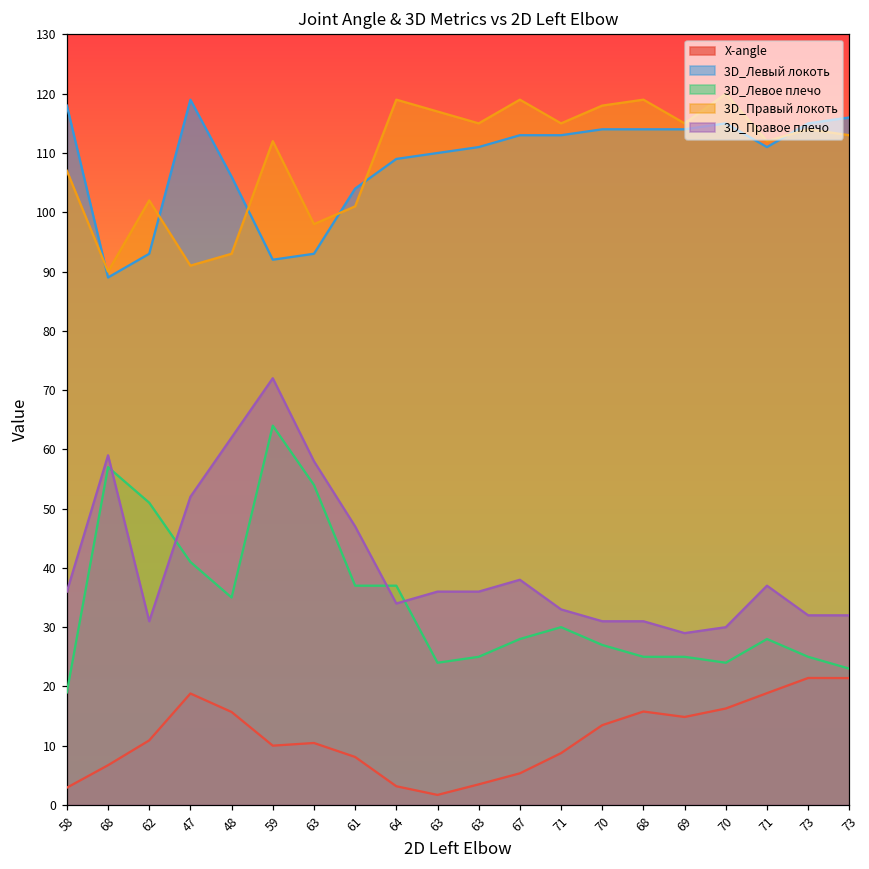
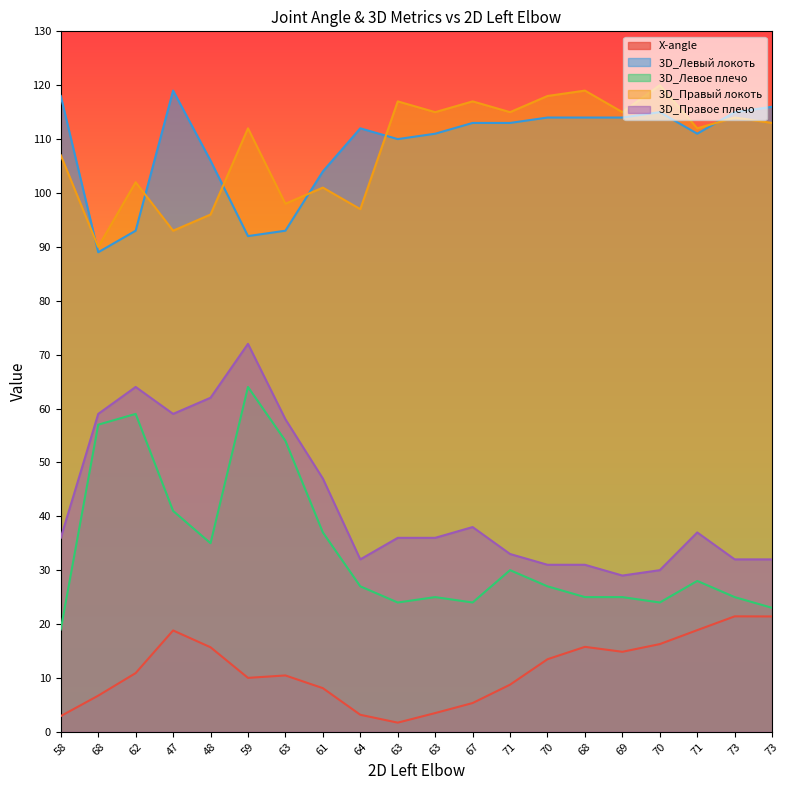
  {
    "X-angle": {
      "58": 3,
      "62": 11,
      "47": 19,
      "48": 16,
      "59": 10,
      "61": 8,
      "64": 3,
      "67": 5,
      "69": 15
    },
    "3D_Левый локоть": {
      "58": 118,
      "62": 93,
      "47": 119,
      "48": 106,
      "59": 92,
      "61": 104,
-     "64": 109,
+     "64": 112,
      "67": 113,
      "69": 114
    },
    "3D_Левое плечо": {
      "58": 19,
-     "62": 51,
+     "62": 59,
      "47": 41,
      "48": 35,
      "59": 64,
      "61": 37,
-     "64": 37,
-     "67": 28,
+     "64": 27,
+     "67": 24,
      "69": 25
    },
    "3D_Правый локоть": {
      "58": 107,
      "62": 102,
-     "47": 91,
-     "48": 93,
+     "47": 93,
+     "48": 96,
      "59": 112,
      "61": 101,
-     "64": 119,
-     "67": 119,
+     "64": 97,
+     "67": 117,
      "69": 115
    },
    "3D_Правое плечо": {
      "58": 36,
-     "62": 31,
-     "47": 52,
+     "62": 64,
+     "47": 59,
      "48": 62,
      "59": 72,
      "61": 47,
-     "64": 34,
+     "64": 32,
      "67": 38,
      "69": 29
    }
  }
